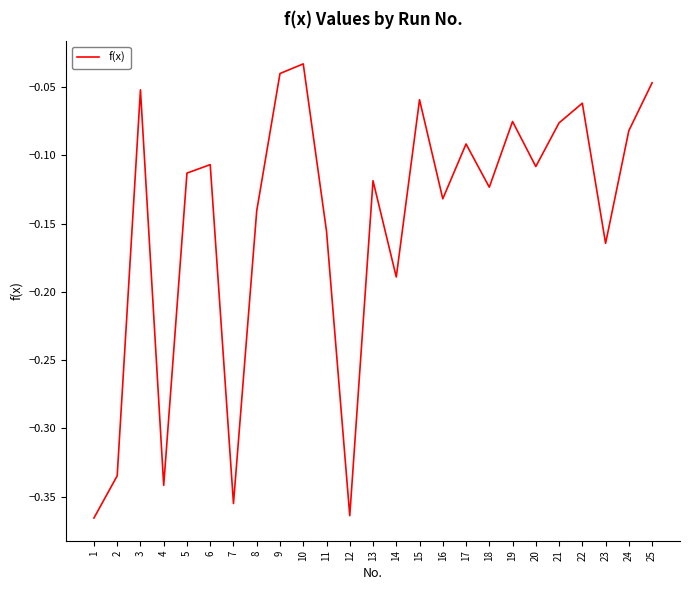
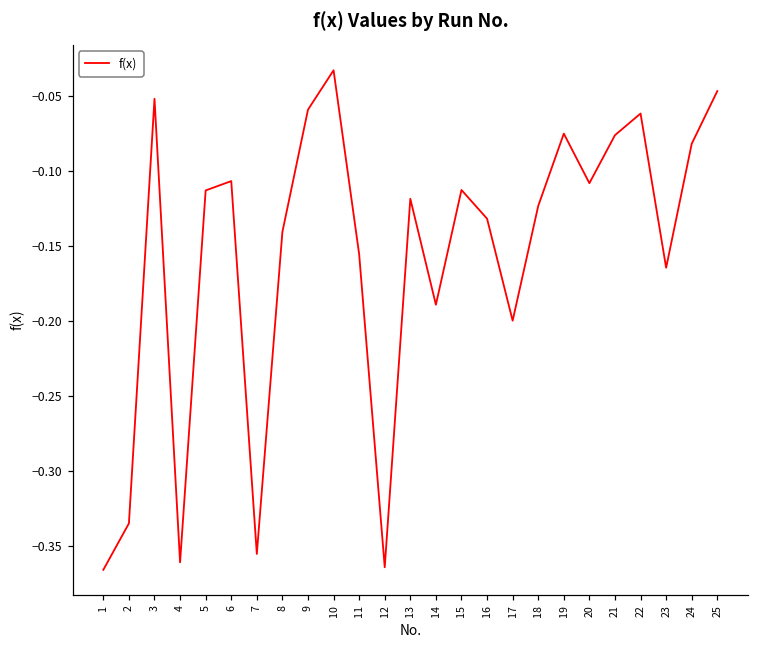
  {
    "1": -0.366,
    "2": -0.335,
    "3": -0.052,
-   "4": -0.342,
+   "4": -0.361,
    "5": -0.113,
    "6": -0.107,
    "7": -0.355,
    "8": -0.141,
-   "9": -0.040,
+   "9": -0.059,
    "10": -0.033,
    "11": -0.156,
    "12": -0.364,
    "13": -0.119,
    "14": -0.189,
-   "15": -0.059,
+   "15": -0.113,
    "16": -0.132,
-   "17": -0.092,
+   "17": -0.200,
    "18": -0.123,
    "19": -0.075,
    "20": -0.108,
    "21": -0.076,
    "22": -0.062,
    "23": -0.165,
    "24": -0.082,
    "25": -0.047
  }
